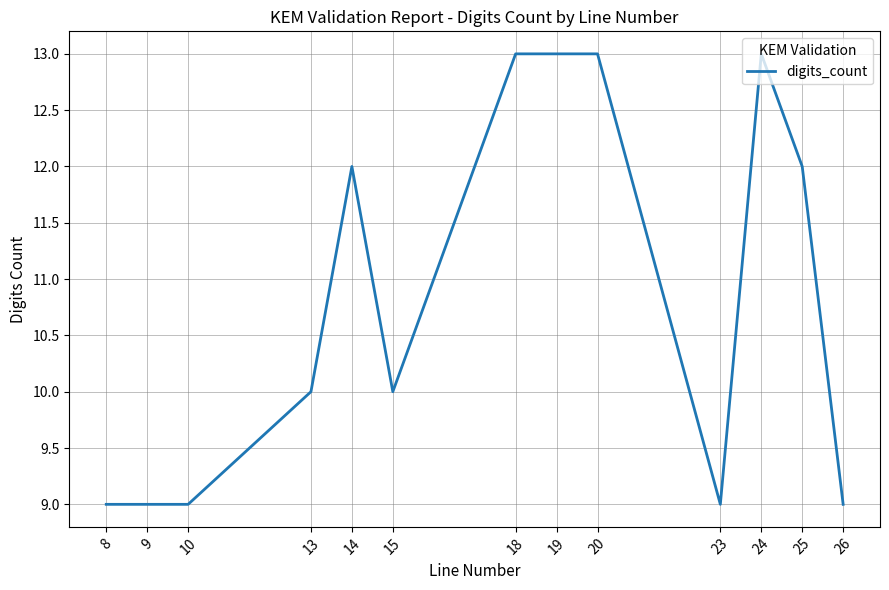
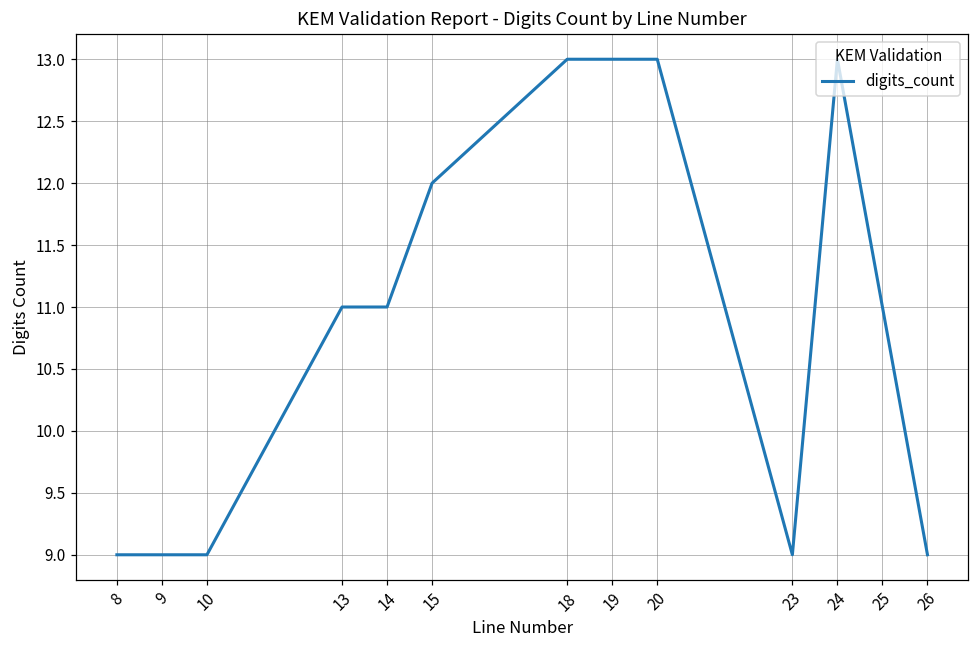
  {
    "8": 9,
    "9": 9,
    "10": 9,
-   "13": 10,
-   "14": 12,
-   "15": 10,
+   "13": 11,
+   "14": 11,
+   "15": 12,
    "18": 13,
    "19": 13,
    "20": 13,
    "23": 9,
-   "25": 12,
+   "25": 11,
    "26": 9
  }
